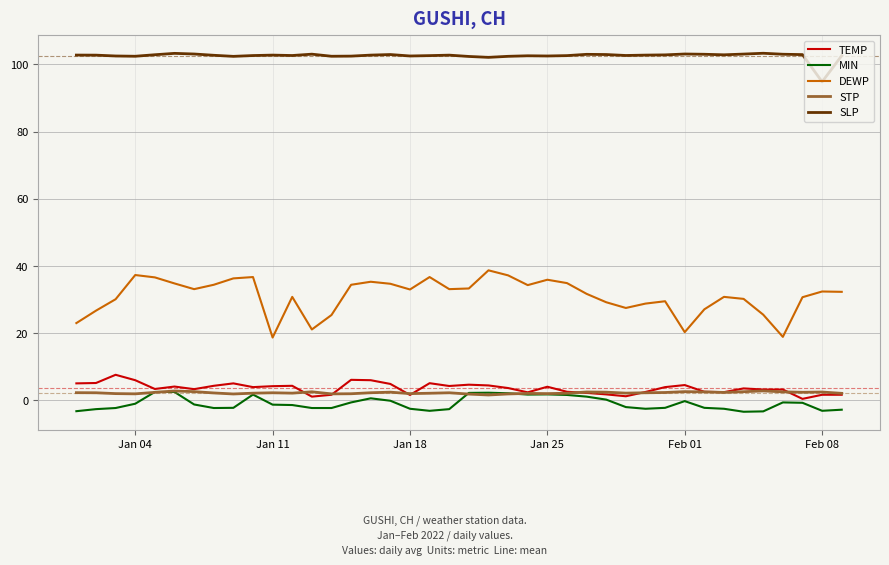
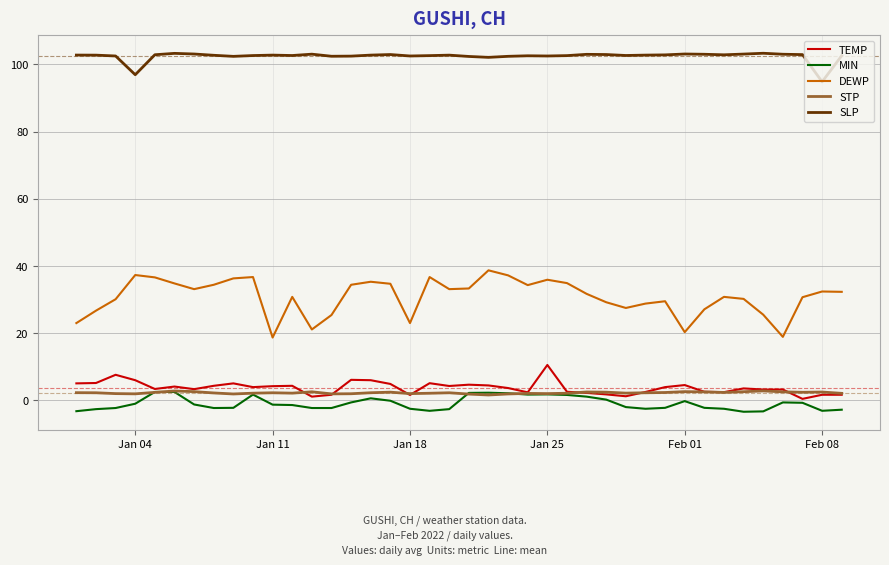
  {
    "TEMP": {
      "Jan 04": 6,
      "Jan 11": 4,
-     "Jan 25": 4,
+     "Jan 25": 11,
      "Feb 01": 5,
      "Feb 08": 2
    },
    "MIN": {
      "Jan 04": -1,
      "Jan 11": -1,
      "Jan 18": -3,
      "Feb 01": 0,
      "Feb 08": -3
    },
    "DEWP": {
      "Jan 04": 37,
      "Jan 11": 19,
-     "Jan 18": 33,
+     "Jan 18": 23,
      "Jan 25": 36,
      "Feb 01": 20,
      "Feb 08": 32
    },
    "STP": {
      "Jan 04": 2,
      "Jan 11": 2,
      "Feb 01": 3,
      "Feb 08": 2
    },
    "SLP": {
-     "Jan 04": 102,
+     "Jan 04": 97,
      "Jan 11": 103,
      "Jan 18": 102,
      "Jan 25": 102,
      "Feb 01": 103
    }
  }
